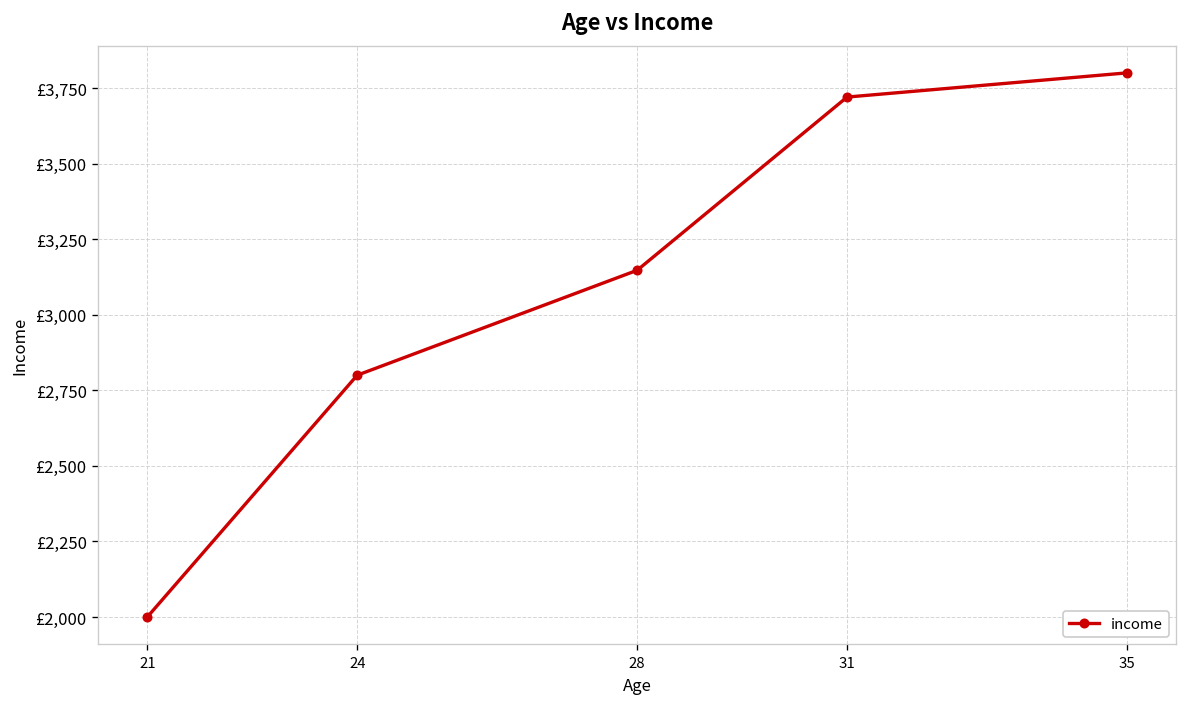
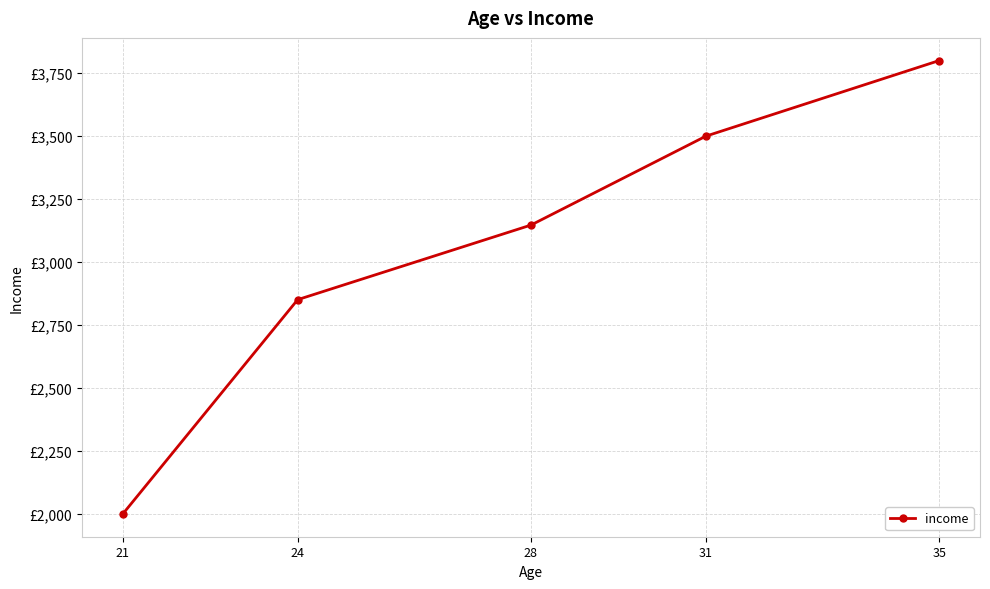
  {
    "21": "£2,000",
-   "24": "£2,800",
+   "24": "£2,850",
    "28": "£3,150",
-   "31": "£3,720",
+   "31": "£3,500",
    "35": "£3,800"
  }
